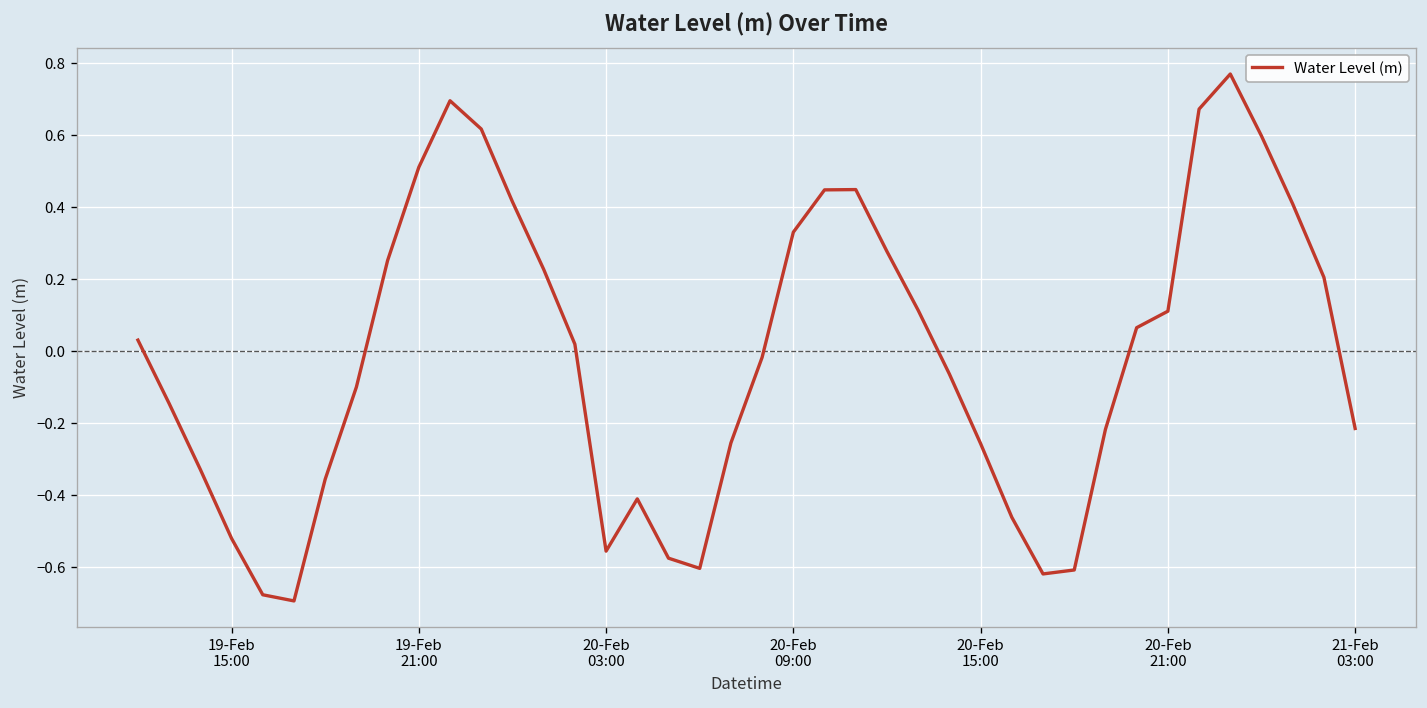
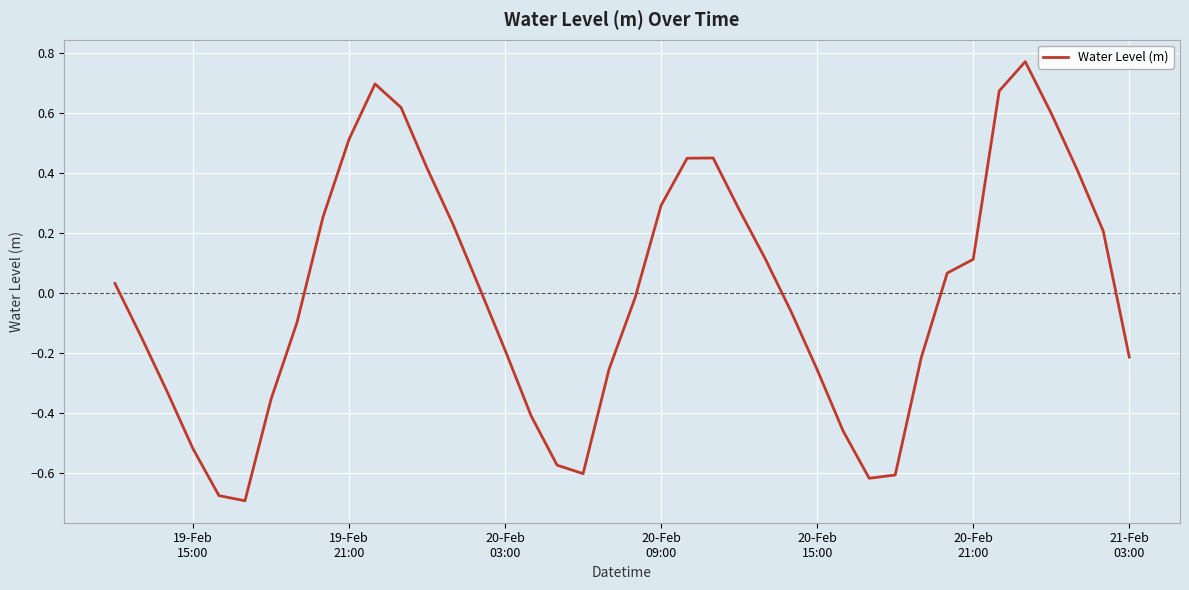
  {
    "19-Feb 15:00": -0.52,
    "19-Feb 21:00": 0.51,
-   "20-Feb 03:00": -0.56,
-   "20-Feb 09:00": 0.33,
+   "20-Feb 03:00": -0.19,
+   "20-Feb 09:00": 0.29,
    "20-Feb 15:00": -0.26,
    "20-Feb 21:00": 0.11,
    "21-Feb 03:00": -0.21
  }
